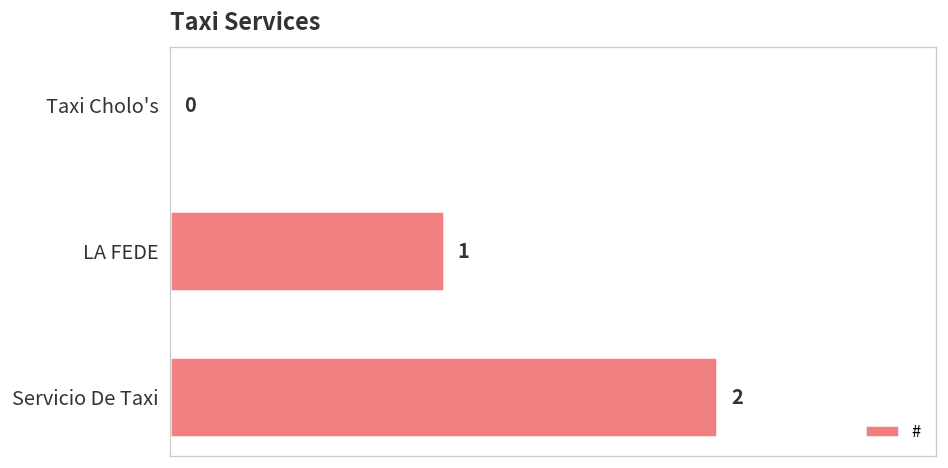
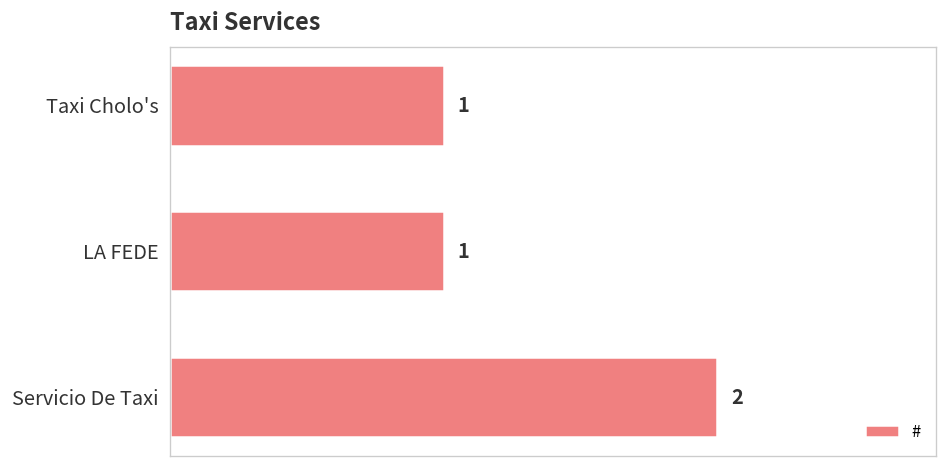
  {
-   "Taxi Cholo's": 0,
+   "Taxi Cholo's": 1,
    "LA FEDE": 1,
    "Servicio De Taxi": 2
  }
